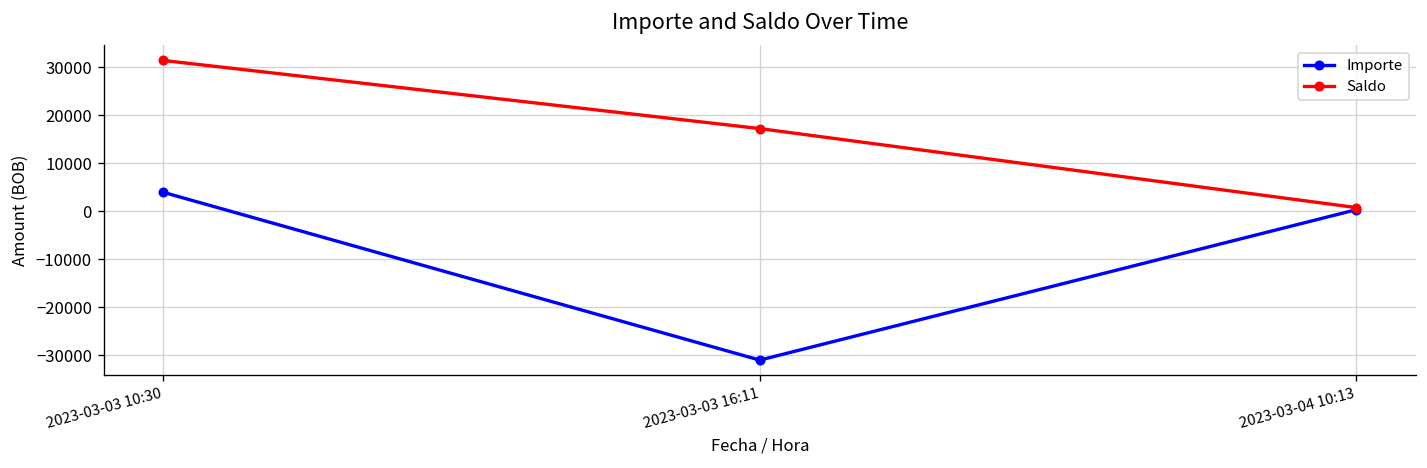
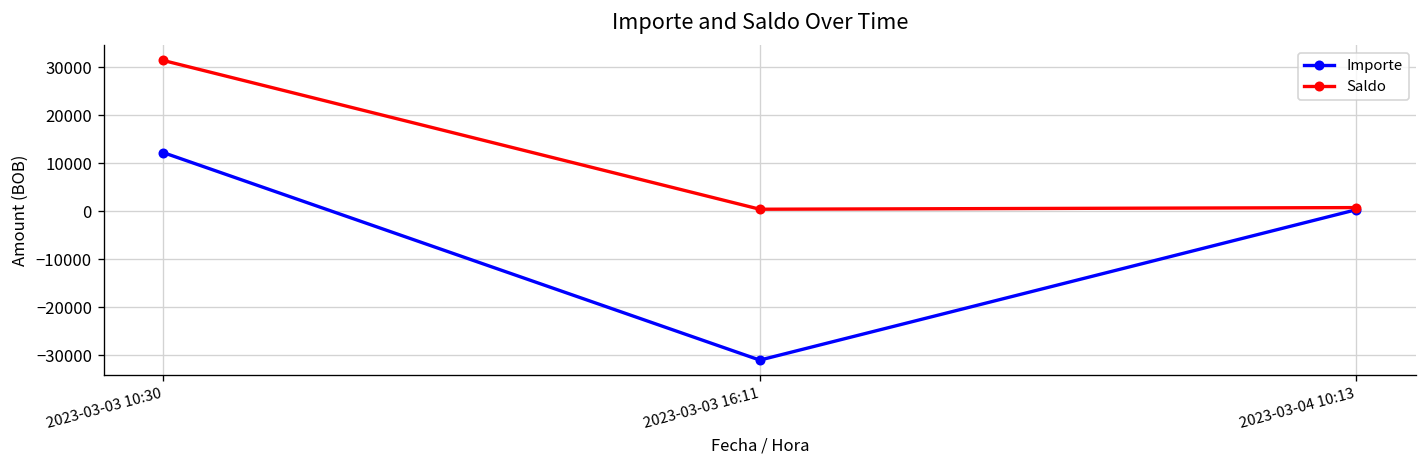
  {
    "Importe": {
-     "2023-03-03 10:30": 4000,
+     "2023-03-03 10:30": 12000,
      "2023-03-03 16:11": -31000
    },
    "Saldo": {
      "2023-03-03 10:30": 31000,
-     "2023-03-03 16:11": 17000
+     "2023-03-03 16:11": 0
    }
  }
